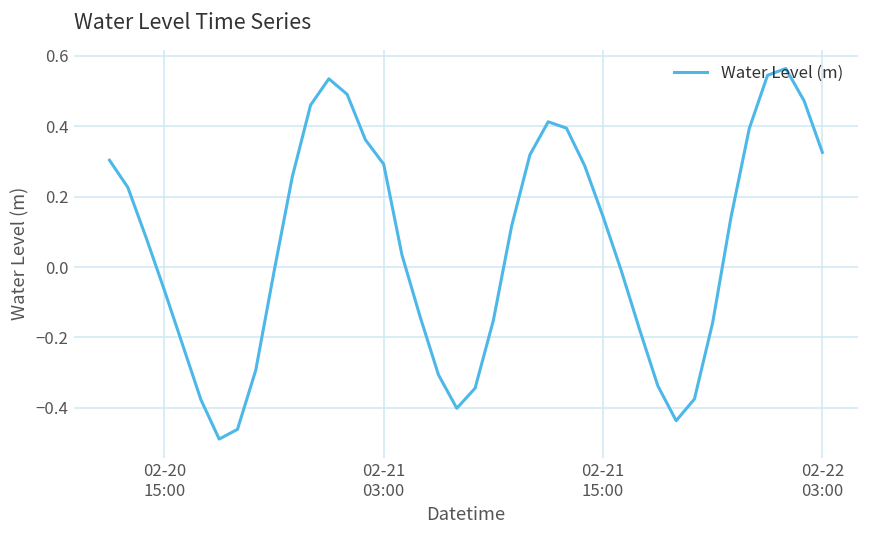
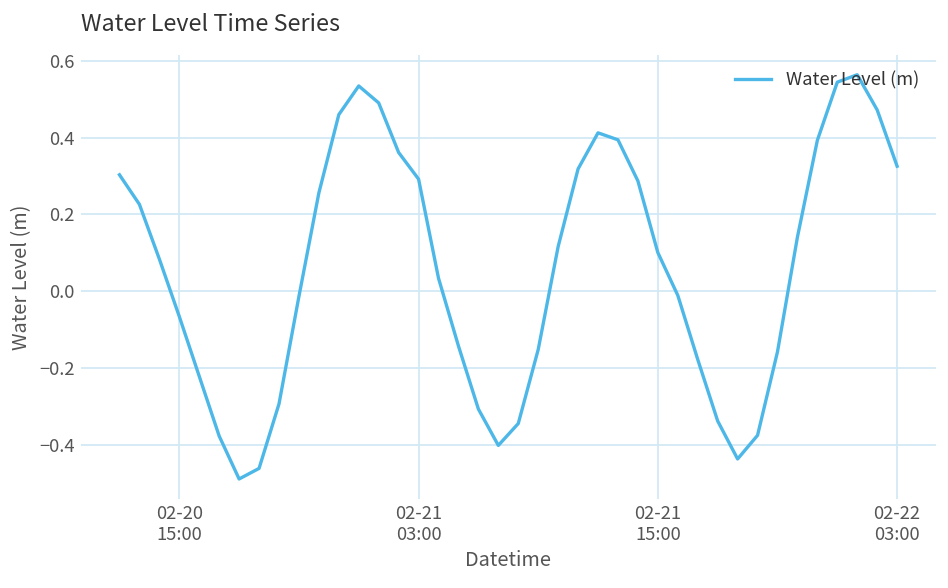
  {
    "02-20 15:00": -0.07,
    "02-21 03:00": 0.29,
-   "02-21 15:00": 0.14,
+   "02-21 15:00": 0.10,
    "02-22 03:00": 0.33
  }
